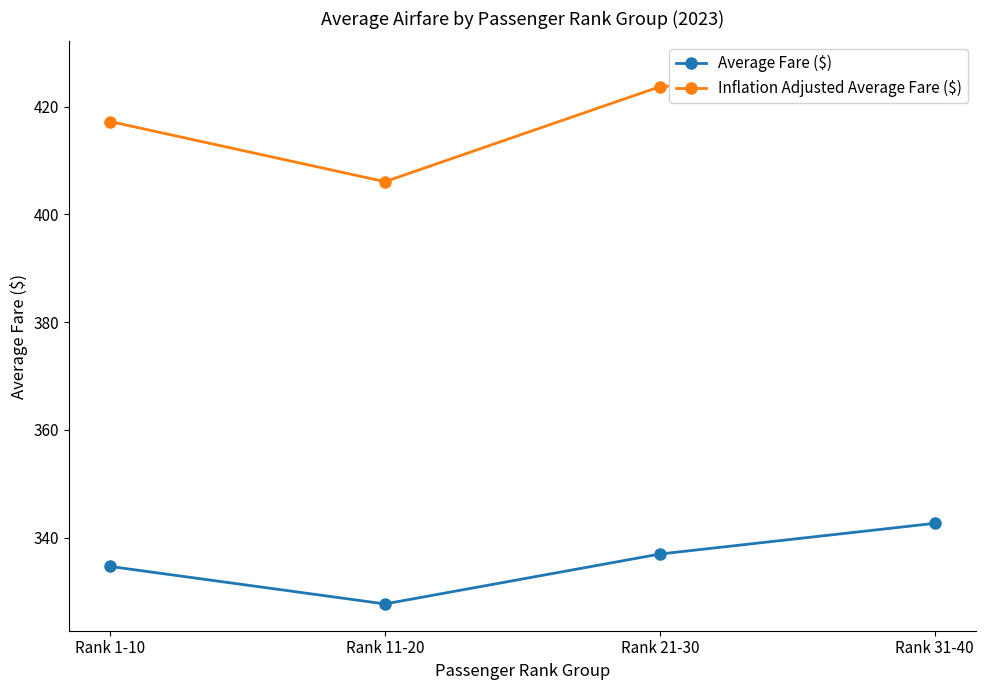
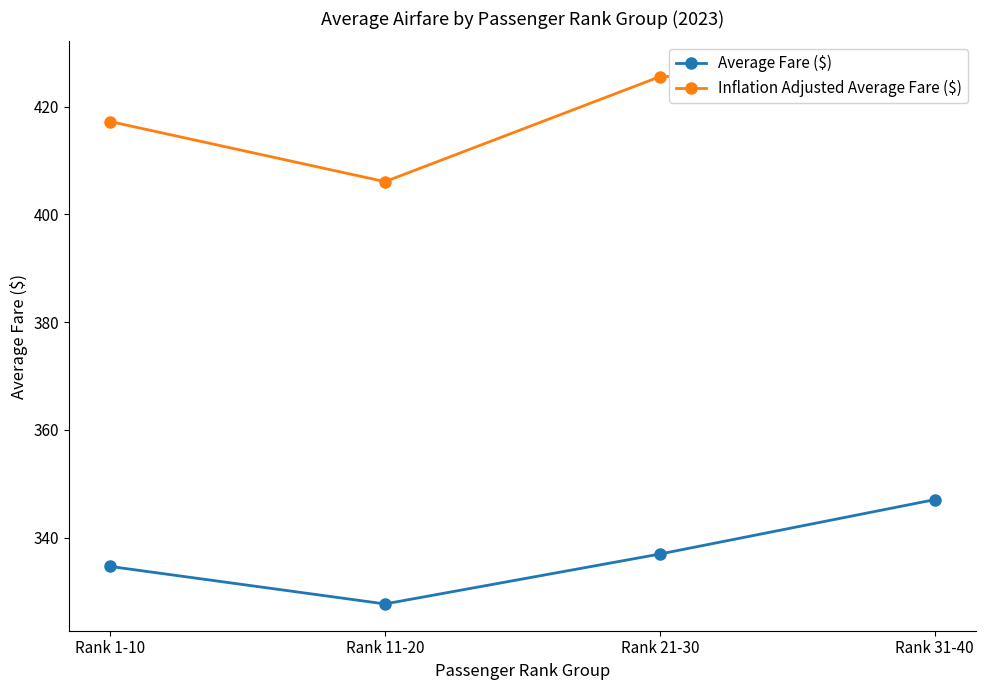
  {
    "Average Fare ($)": {
      "Rank 1-10": 335,
      "Rank 11-20": 328,
      "Rank 21-30": 337,
-     "Rank 31-40": 343
+     "Rank 31-40": 347
    },
    "Inflation Adjusted Average Fare ($)": {
      "Rank 1-10": 417,
      "Rank 11-20": 406,
-     "Rank 21-30": 424
+     "Rank 21-30": 426
    }
  }
